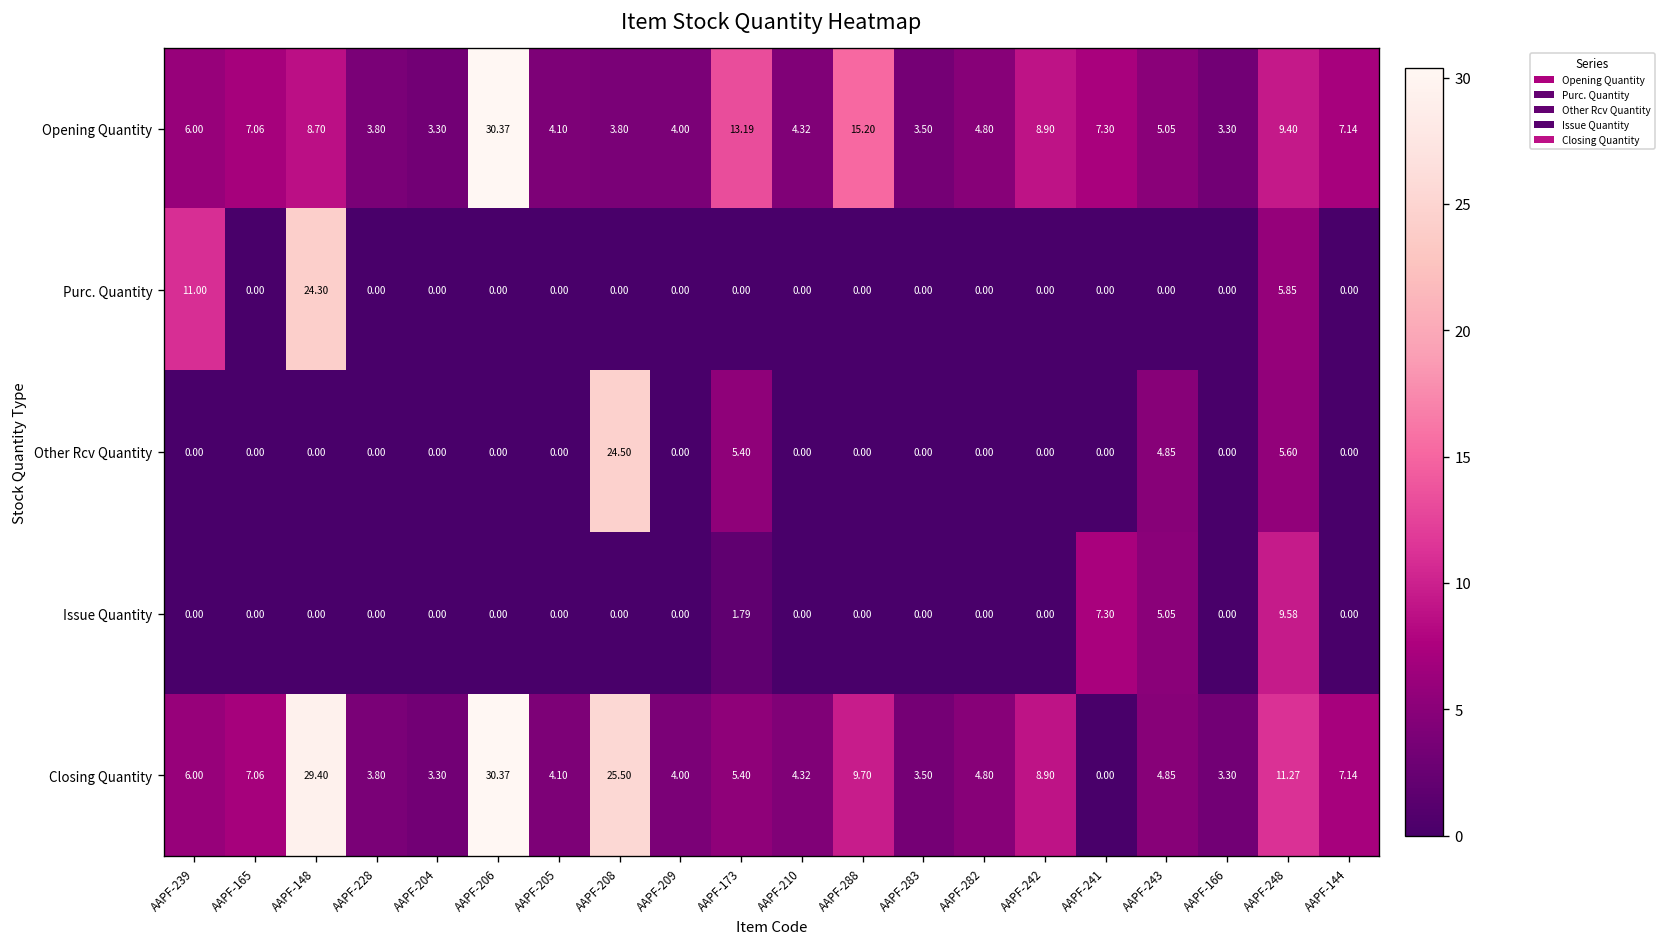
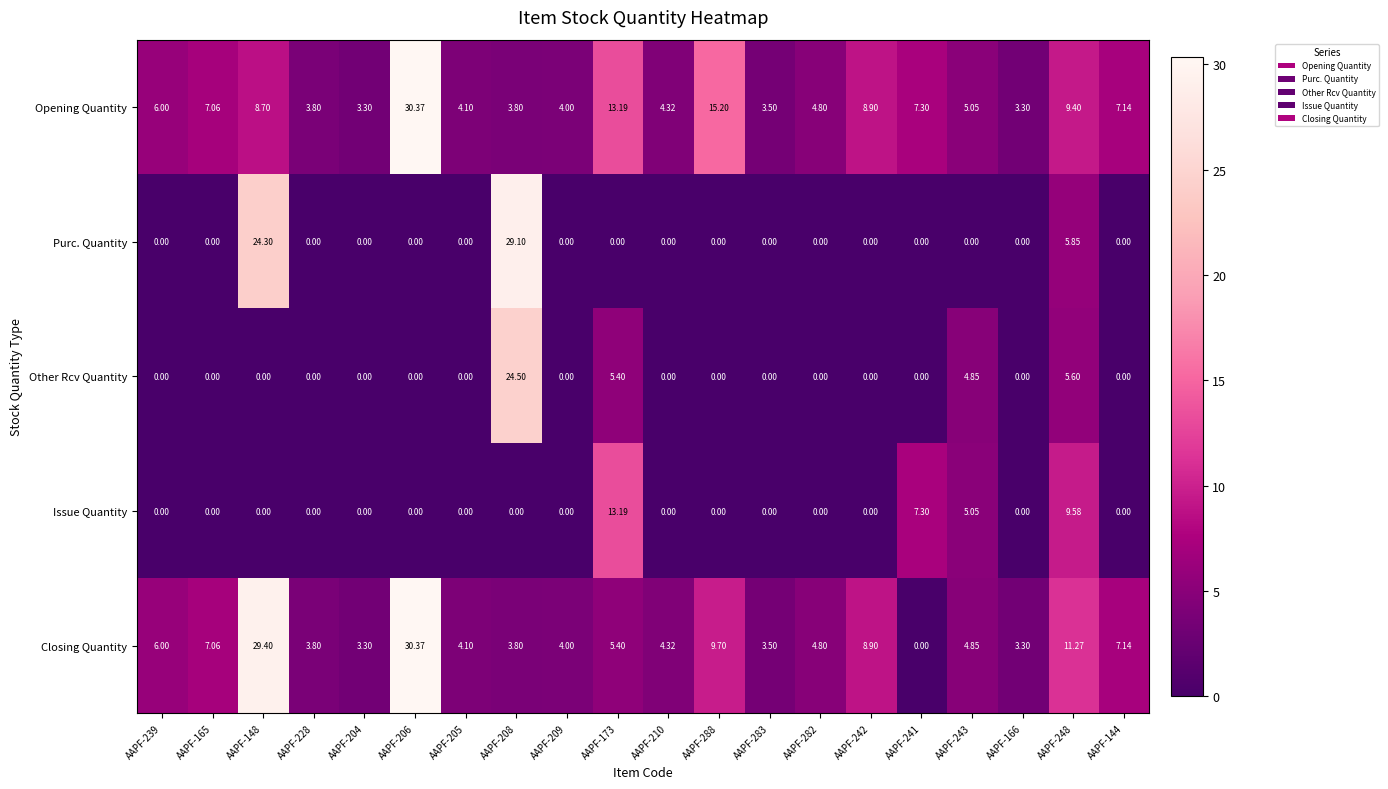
  {
    "Opening Quantity": {
      "AAPF-239": 6.00,
      "AAPF-165": 7.06,
      "AAPF-148": 8.70,
      "AAPF-228": 3.80,
      "AAPF-204": 3.30,
      "AAPF-206": 30.37,
      "AAPF-205": 4.10,
      "AAPF-208": 3.80,
      "AAPF-209": 4.00,
      "AAPF-173": 13.19,
      "AAPF-210": 4.32,
      "AAPF-288": 15.20,
      "AAPF-283": 3.50,
      "AAPF-282": 4.80,
      "AAPF-242": 8.90,
      "AAPF-241": 7.30,
      "AAPF-243": 5.05,
      "AAPF-166": 3.30,
      "AAPF-248": 9.40,
      "AAPF-144": 7.14
    },
    "Purc. Quantity": {
-     "AAPF-239": 11.00,
+     "AAPF-239": 0.00,
      "AAPF-165": 0.00,
      "AAPF-148": 24.30,
      "AAPF-228": 0.00,
      "AAPF-204": 0.00,
      "AAPF-206": 0.00,
      "AAPF-205": 0.00,
-     "AAPF-208": 0.00,
+     "AAPF-208": 29.10,
      "AAPF-209": 0.00,
      "AAPF-173": 0.00,
      "AAPF-210": 0.00,
      "AAPF-288": 0.00,
      "AAPF-283": 0.00,
      "AAPF-282": 0.00,
      "AAPF-242": 0.00,
      "AAPF-241": 0.00,
      "AAPF-243": 0.00,
      "AAPF-166": 0.00,
      "AAPF-248": 5.85,
      "AAPF-144": 0.00
    },
    "Other Rcv Quantity": {
      "AAPF-239": 0.00,
      "AAPF-165": 0.00,
      "AAPF-148": 0.00,
      "AAPF-228": 0.00,
      "AAPF-204": 0.00,
      "AAPF-206": 0.00,
      "AAPF-205": 0.00,
      "AAPF-208": 24.50,
      "AAPF-209": 0.00,
      "AAPF-173": 5.40,
      "AAPF-210": 0.00,
      "AAPF-288": 0.00,
      "AAPF-283": 0.00,
      "AAPF-282": 0.00,
      "AAPF-242": 0.00,
      "AAPF-241": 0.00,
      "AAPF-243": 4.85,
      "AAPF-166": 0.00,
      "AAPF-248": 5.60,
      "AAPF-144": 0.00
    },
    "Issue Quantity": {
      "AAPF-239": 0.00,
      "AAPF-165": 0.00,
      "AAPF-148": 0.00,
      "AAPF-228": 0.00,
      "AAPF-204": 0.00,
      "AAPF-206": 0.00,
      "AAPF-205": 0.00,
      "AAPF-208": 0.00,
      "AAPF-209": 0.00,
-     "AAPF-173": 1.79,
+     "AAPF-173": 13.19,
      "AAPF-210": 0.00,
      "AAPF-288": 0.00,
      "AAPF-283": 0.00,
      "AAPF-282": 0.00,
      "AAPF-242": 0.00,
      "AAPF-241": 7.30,
      "AAPF-243": 5.05,
      "AAPF-166": 0.00,
      "AAPF-248": 9.58,
      "AAPF-144": 0.00
    },
    "Closing Quantity": {
      "AAPF-239": 6.00,
      "AAPF-165": 7.06,
      "AAPF-148": 29.40,
      "AAPF-228": 3.80,
      "AAPF-204": 3.30,
      "AAPF-206": 30.37,
      "AAPF-205": 4.10,
-     "AAPF-208": 25.50,
+     "AAPF-208": 3.80,
      "AAPF-209": 4.00,
      "AAPF-173": 5.40,
      "AAPF-210": 4.32,
      "AAPF-288": 9.70,
      "AAPF-283": 3.50,
      "AAPF-282": 4.80,
      "AAPF-242": 8.90,
      "AAPF-241": 0.00,
      "AAPF-243": 4.85,
      "AAPF-166": 3.30,
      "AAPF-248": 11.27,
      "AAPF-144": 7.14
    }
  }
